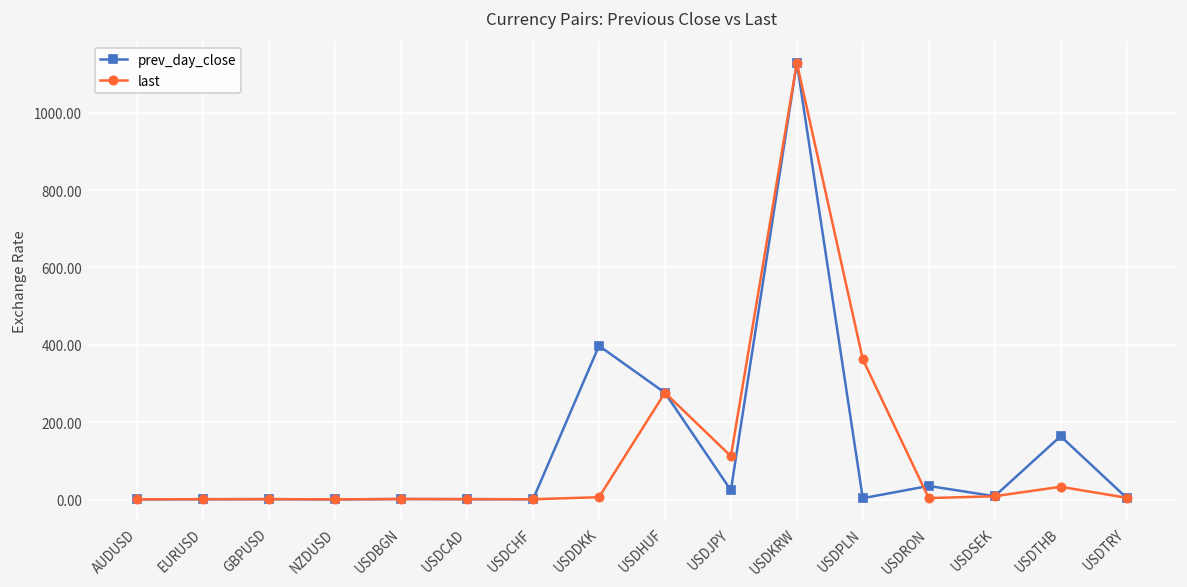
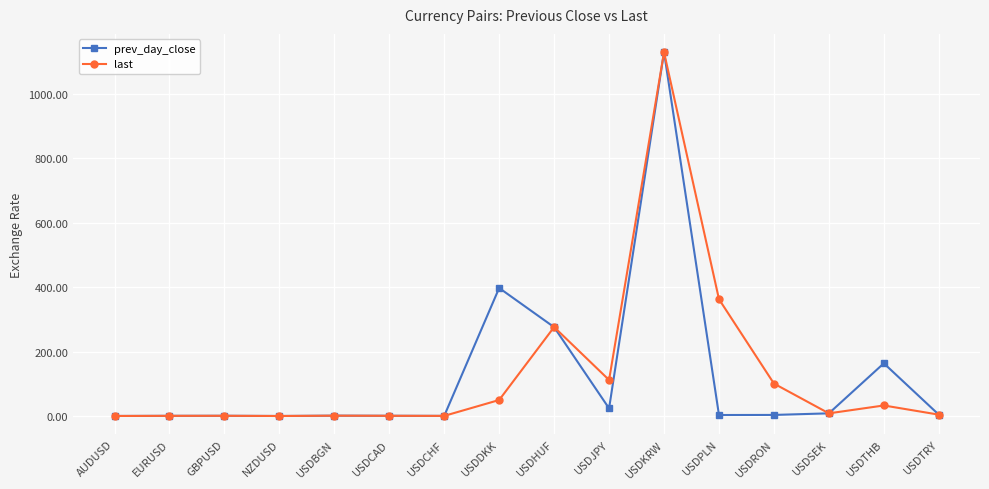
  {
    "prev_day_close": {
      "USDDKK": 400,
      "USDJPY": 20,
      "USDPLN": 0,
-     "USDRON": 40,
+     "USDRON": 0,
      "USDTHB": 160
    },
    "last": {
-     "USDDKK": 10,
+     "USDDKK": 50,
      "USDJPY": 110,
      "USDPLN": 360,
-     "USDRON": 0,
+     "USDRON": 100,
      "USDTHB": 30
    }
  }
